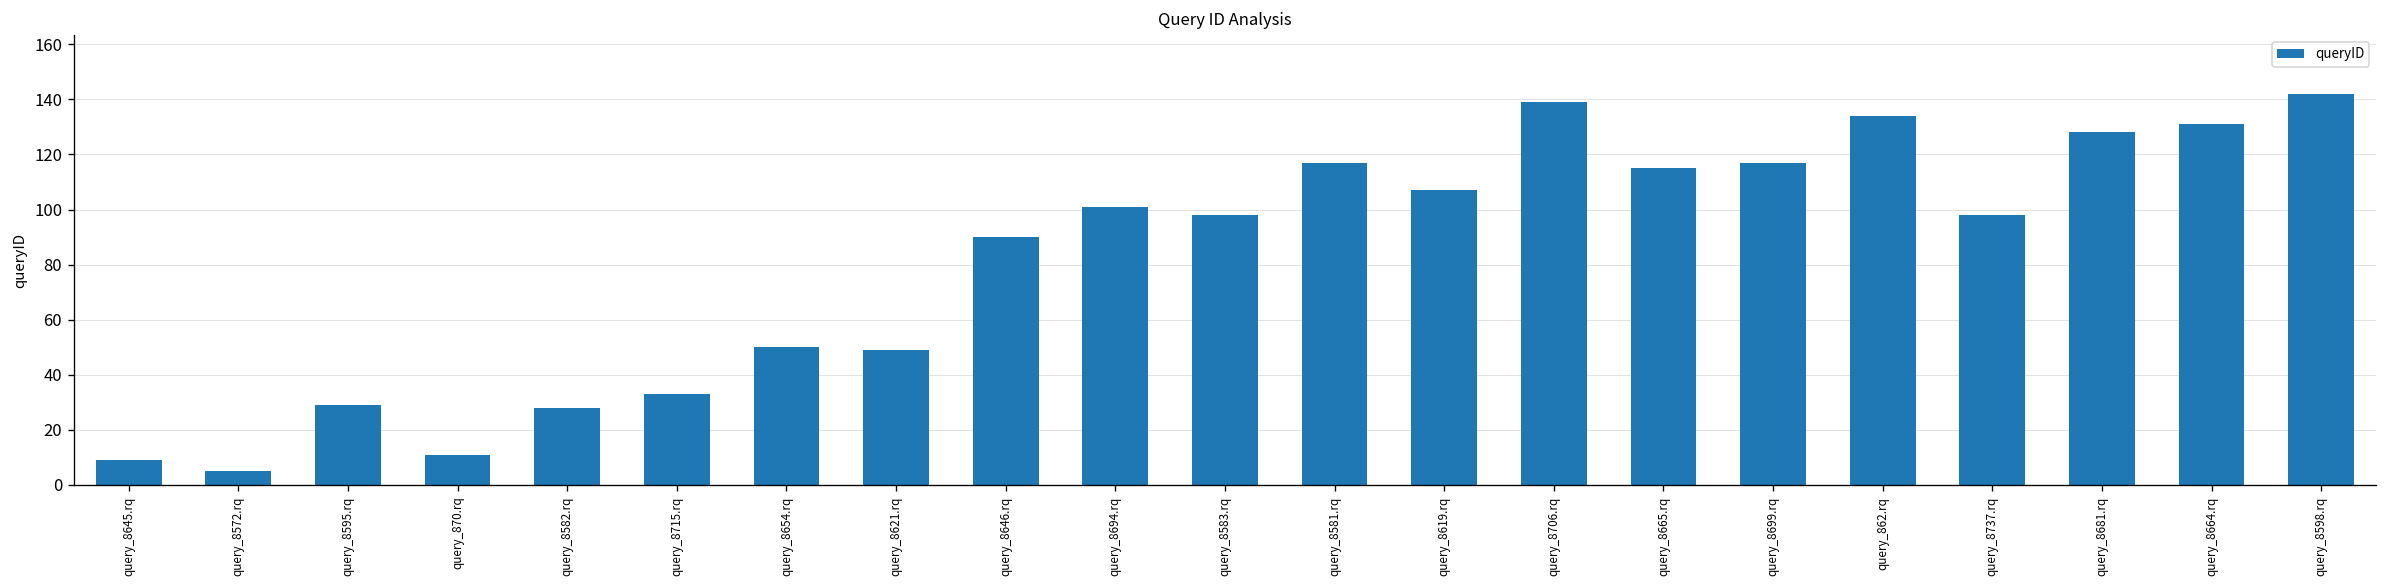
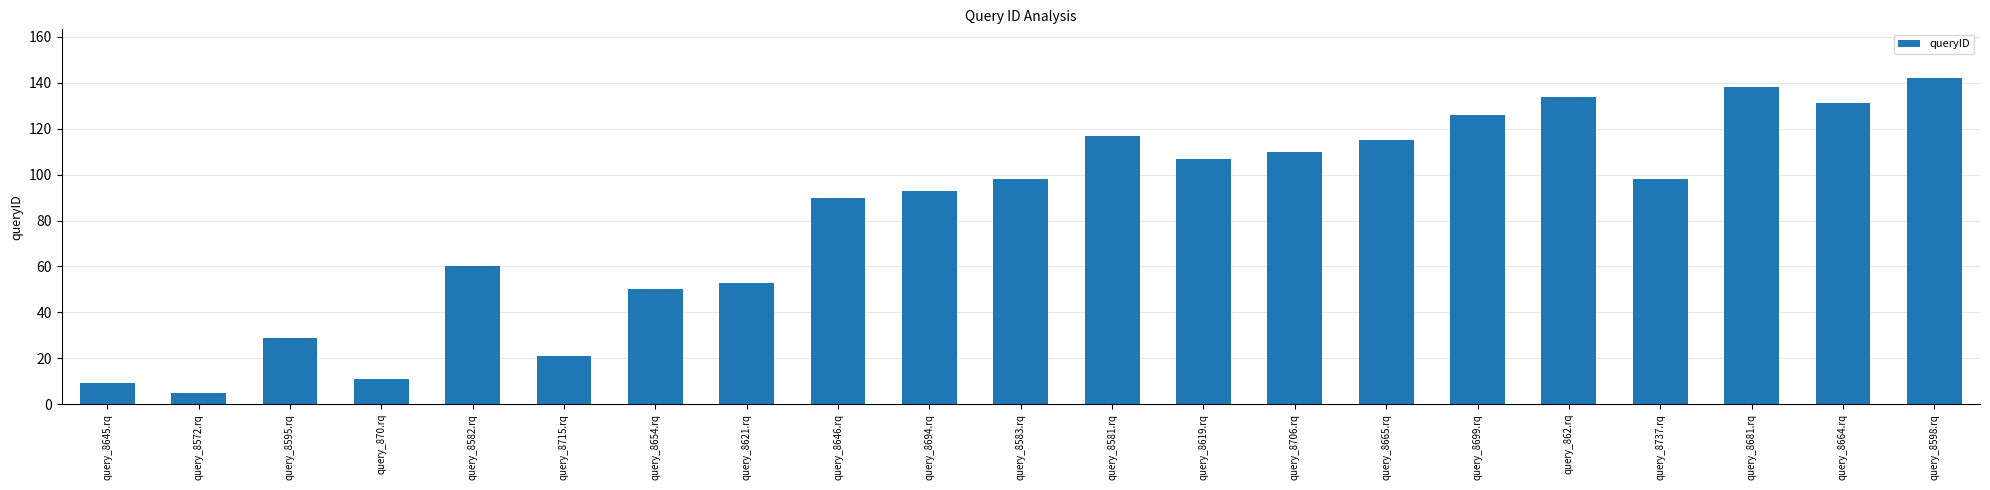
  {
    "query_8645.rq": 9,
    "query_8572.rq": 5,
    "query_8595.rq": 29,
    "query_870.rq": 11,
-   "query_8582.rq": 28,
-   "query_8715.rq": 33,
+   "query_8582.rq": 60,
+   "query_8715.rq": 21,
    "query_8654.rq": 50,
-   "query_8621.rq": 49,
+   "query_8621.rq": 53,
    "query_8646.rq": 90,
-   "query_8694.rq": 101,
+   "query_8694.rq": 93,
    "query_8583.rq": 98,
    "query_8581.rq": 117,
    "query_8619.rq": 107,
-   "query_8706.rq": 139,
+   "query_8706.rq": 110,
    "query_8665.rq": 115,
-   "query_8699.rq": 117,
+   "query_8699.rq": 126,
    "query_862.rq": 134,
    "query_8737.rq": 98,
-   "query_8681.rq": 128,
+   "query_8681.rq": 138,
    "query_8664.rq": 131,
    "query_8598.rq": 142
  }
